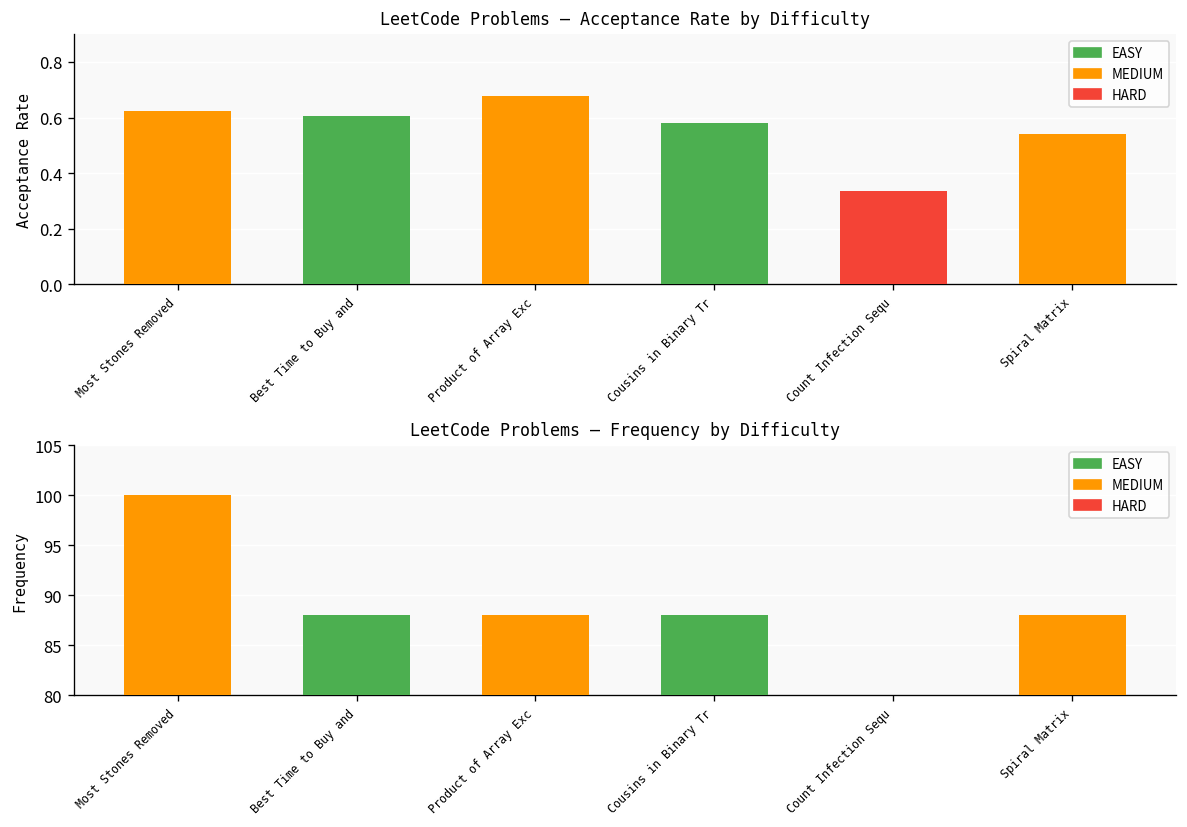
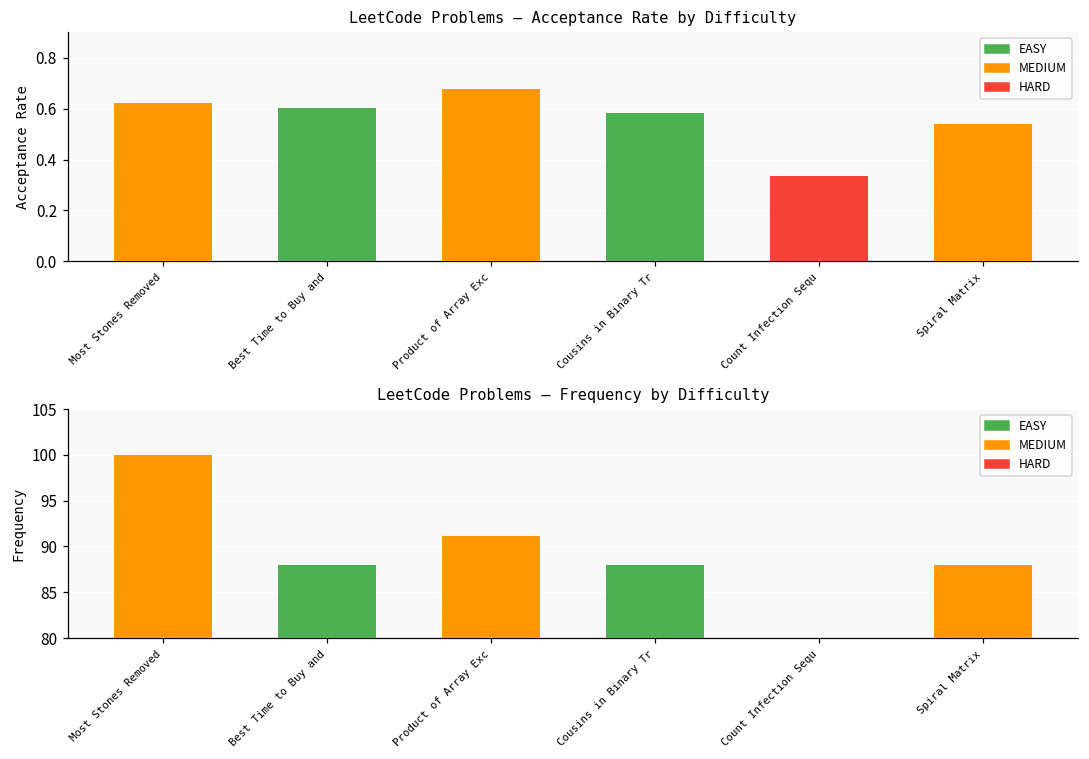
  {
    "LeetCode Problems – Acceptance Rate by Difficulty": {
      "Most Stones Removed": 0.62,
      "Best Time to Buy and": 0.60,
      "Product of Array Exc": 0.68,
      "Cousins in Binary Tr": 0.58,
      "Count Infection Sequ": 0.33,
      "Spiral Matrix": 0.54
    },
    "LeetCode Problems – Frequency by Difficulty": {
      "Most Stones Removed": 100,
      "Best Time to Buy and": 88,
-     "Product of Array Exc": 88,
+     "Product of Array Exc": 91,
      "Cousins in Binary Tr": 88,
      "Spiral Matrix": 88
    }
  }
